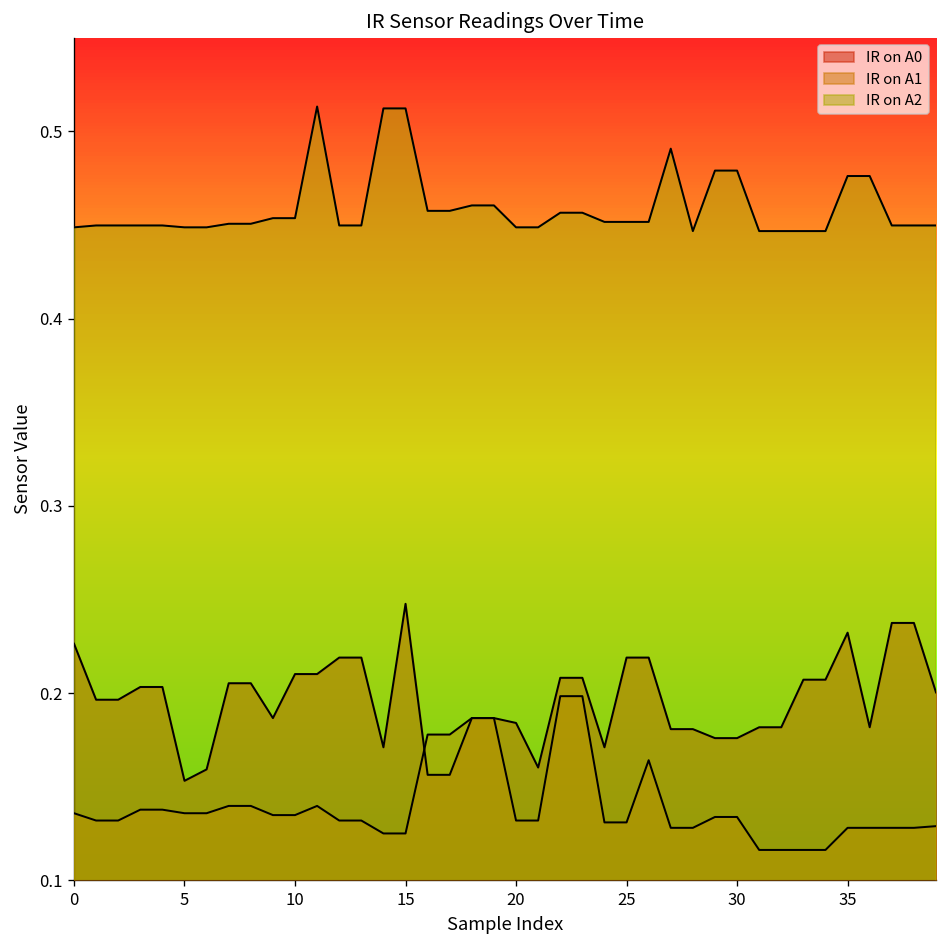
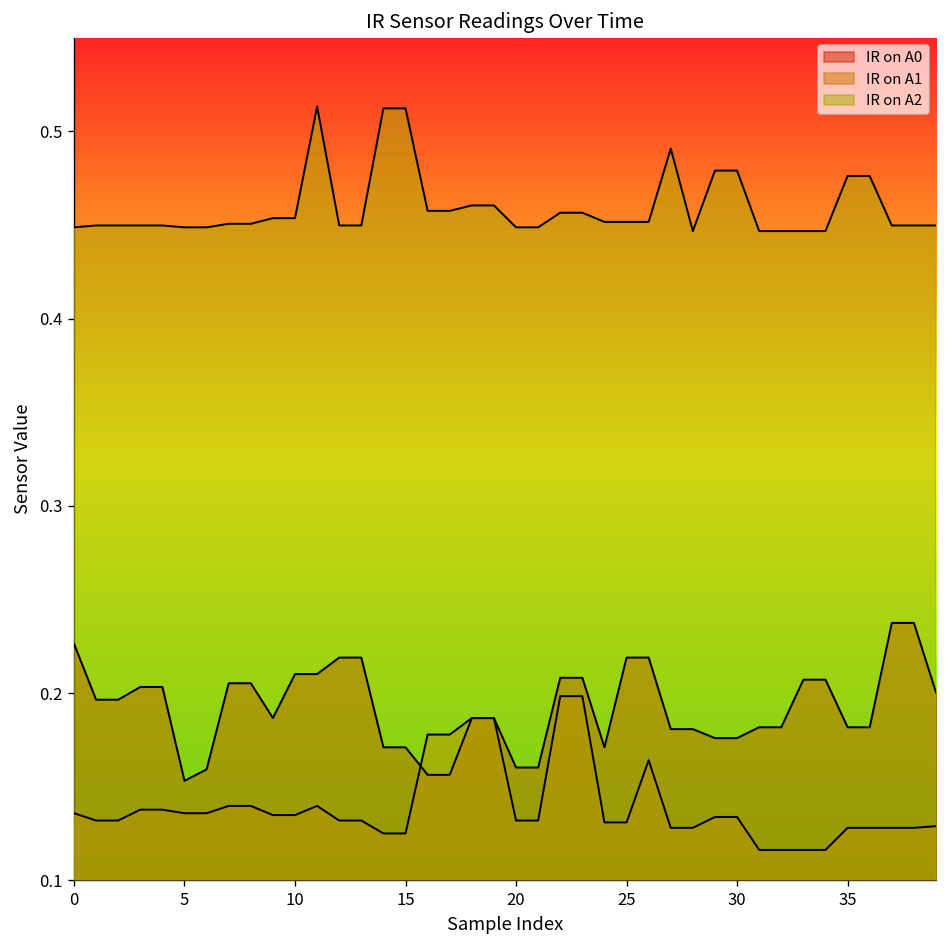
  {
    "IR on A0": {
      "0": 0.226,
      "5": 0.153,
      "10": 0.210,
-     "15": 0.248,
-     "20": 0.184,
+     "15": 0.171,
+     "20": 0.160,
      "25": 0.219,
      "30": 0.176,
-     "35": 0.232
+     "35": 0.182
    }
  }
